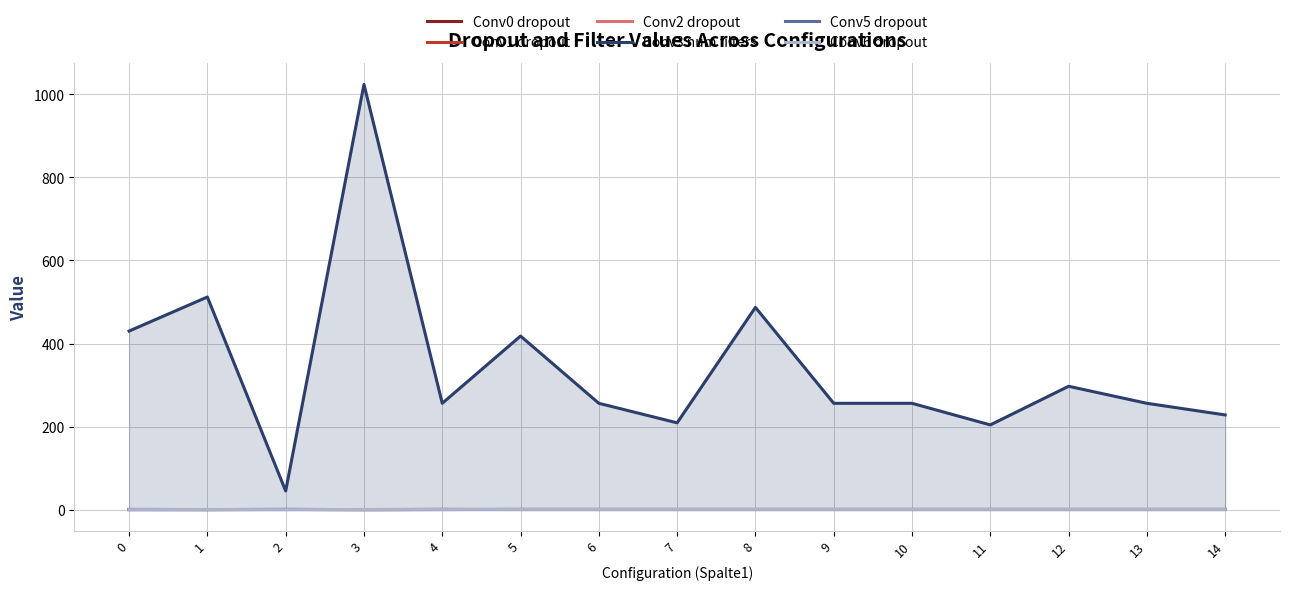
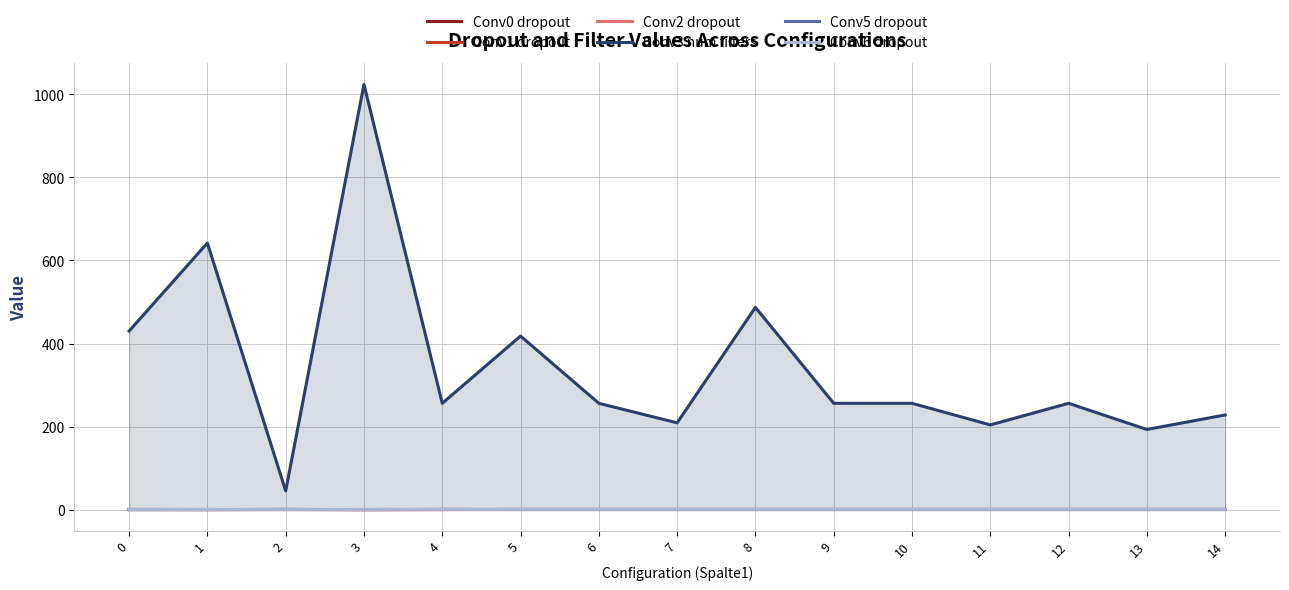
  {
    "Conv6 dropout": {
      "0": 0,
      "1": 0,
      "2": 0,
      "3": 0,
      "4": 0,
      "5": 0,
      "6": 0,
      "7": 0,
      "8": 0,
      "9": 0,
      "10": 0,
      "11": 0,
      "12": 0,
      "13": 0,
      "14": 0
    },
    "Conv3 num filters": {
      "0": 430,
-     "1": 510,
+     "1": 640,
      "2": 50,
      "3": 1020,
      "4": 260,
      "5": 420,
      "6": 260,
      "7": 210,
      "8": 490,
      "9": 260,
      "10": 260,
      "11": 200,
-     "12": 300,
-     "13": 260,
+     "12": 260,
+     "13": 190,
      "14": 230
    }
  }
